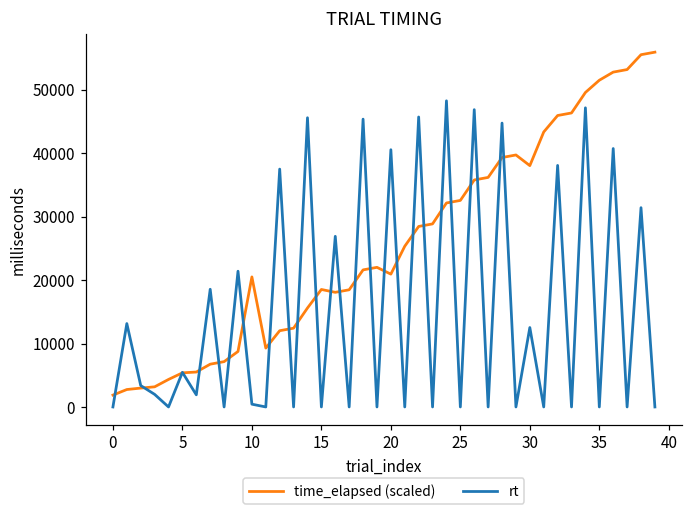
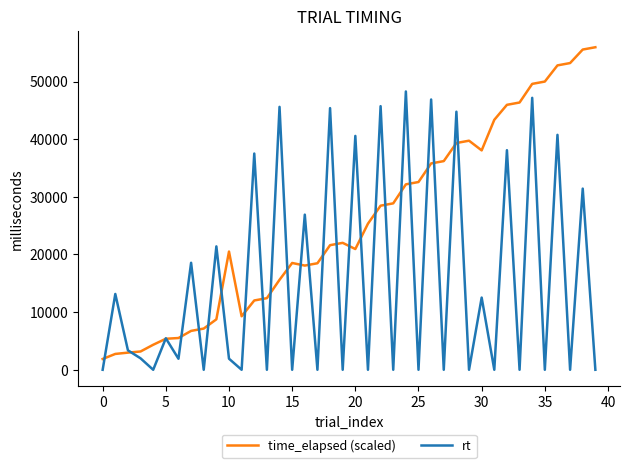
  {
    "time_elapsed (scaled)": {
      "0": 2000,
      "10": 21000,
      "15": 19000,
      "20": 21000,
      "25": 33000,
      "30": 38000,
-     "35": 52000
+     "35": 50000
    },
    "rt": {
      "0": 0,
-     "10": 0,
+     "10": 2000,
      "15": 0,
      "20": 41000,
      "25": 0,
      "30": 13000,
      "35": 0
    }
  }
